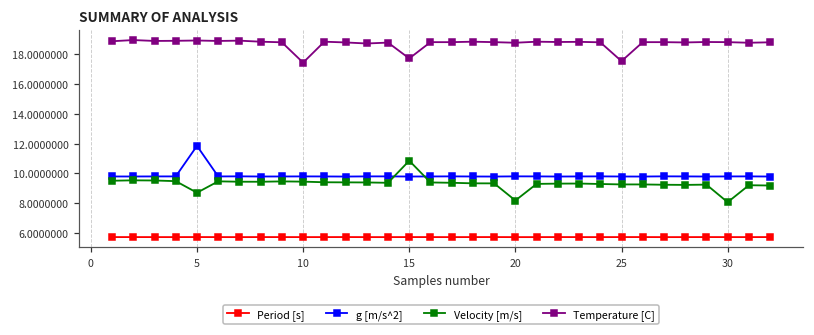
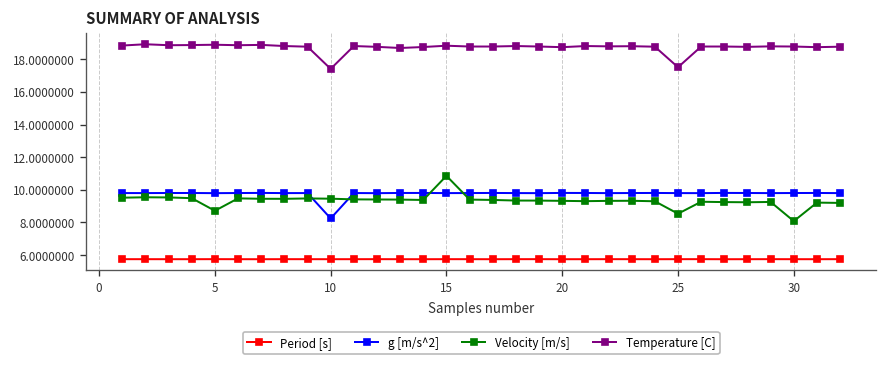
  {
    "Period [s]": {
      "5": 5.7,
      "10": 5.7,
      "15": 5.7,
      "20": 5.7,
      "25": 5.7,
      "30": 5.7
    },
    "g [m/s^2]": {
-     "5": 11.8,
-     "10": 9.8,
+     "5": 9.8,
+     "10": 8.2,
      "15": 9.8,
      "20": 9.8,
      "25": 9.8,
      "30": 9.8
    },
    "Velocity [m/s]": {
      "5": 8.7,
      "10": 9.5,
      "15": 10.9,
-     "20": 8.2,
-     "25": 9.3,
+     "20": 9.3,
+     "25": 8.5,
      "30": 8.1
    },
    "Temperature [C]": {
      "5": 18.9,
      "10": 17.4,
-     "15": 17.7,
+     "15": 18.8,
      "20": 18.7,
      "25": 17.5,
      "30": 18.8
    }
  }
